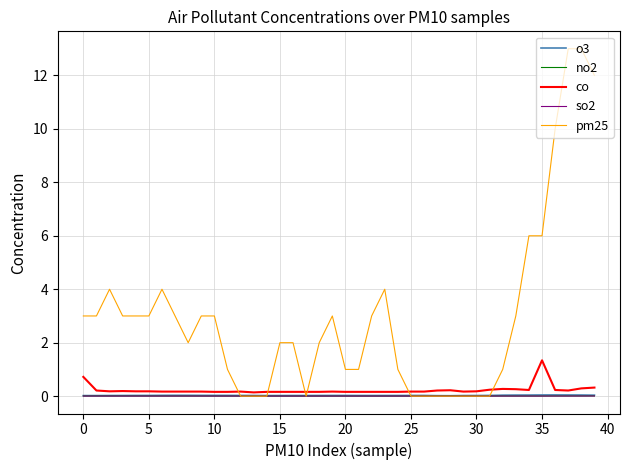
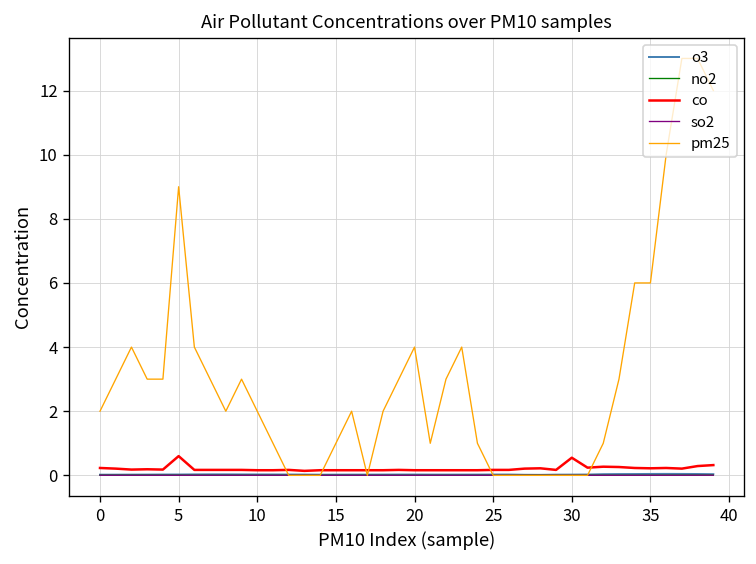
  {
    "co": {
-     "0": 0.7,
-     "5": 0.2,
+     "0": 0.2,
+     "5": 0.6,
      "10": 0.2,
      "15": 0.2,
      "20": 0.2,
      "25": 0.2,
-     "30": 0.2,
-     "35": 1.3
+     "30": 0.6,
+     "35": 0.2
    },
    "pm25": {
-     "0": 3,
-     "5": 3,
-     "10": 3,
-     "15": 2,
-     "20": 1,
+     "0": 2,
+     "5": 9,
+     "10": 2,
+     "15": 1,
+     "20": 4,
      "35": 6
    }
  }
